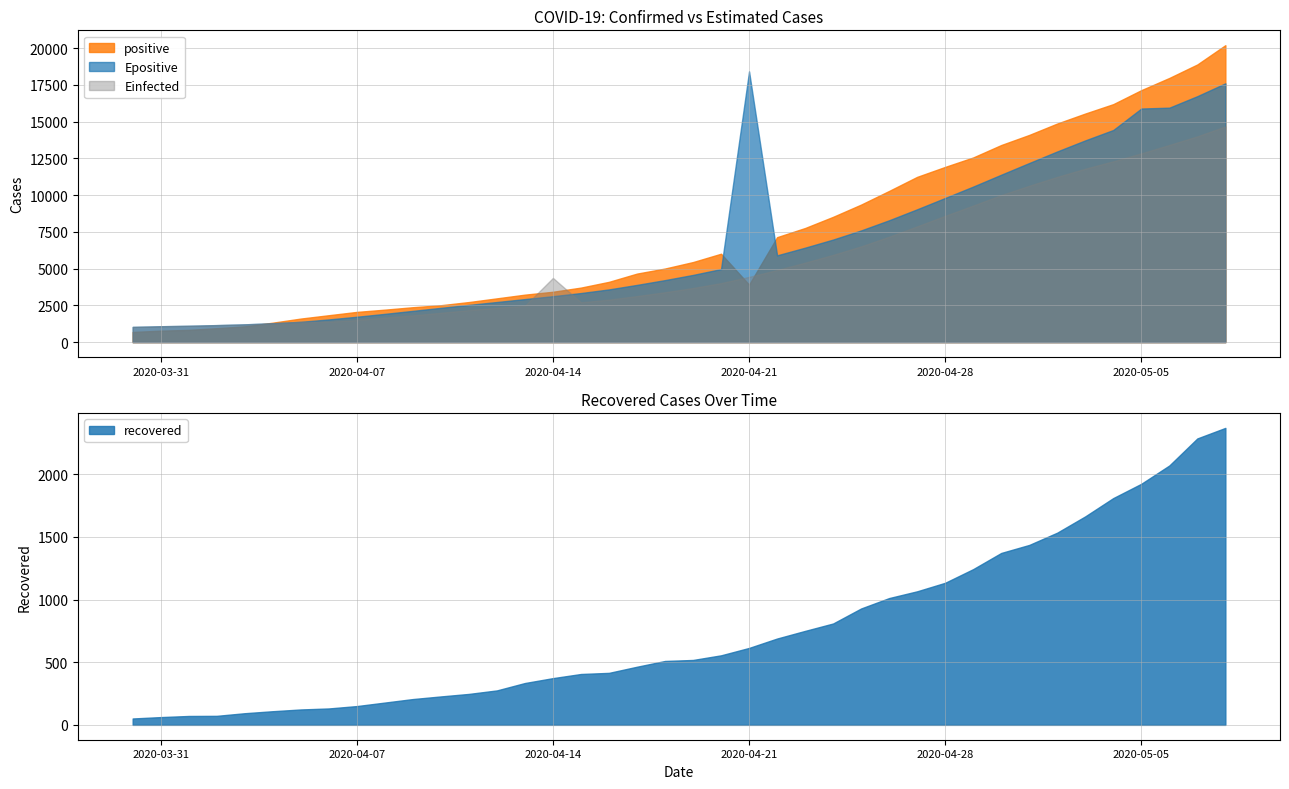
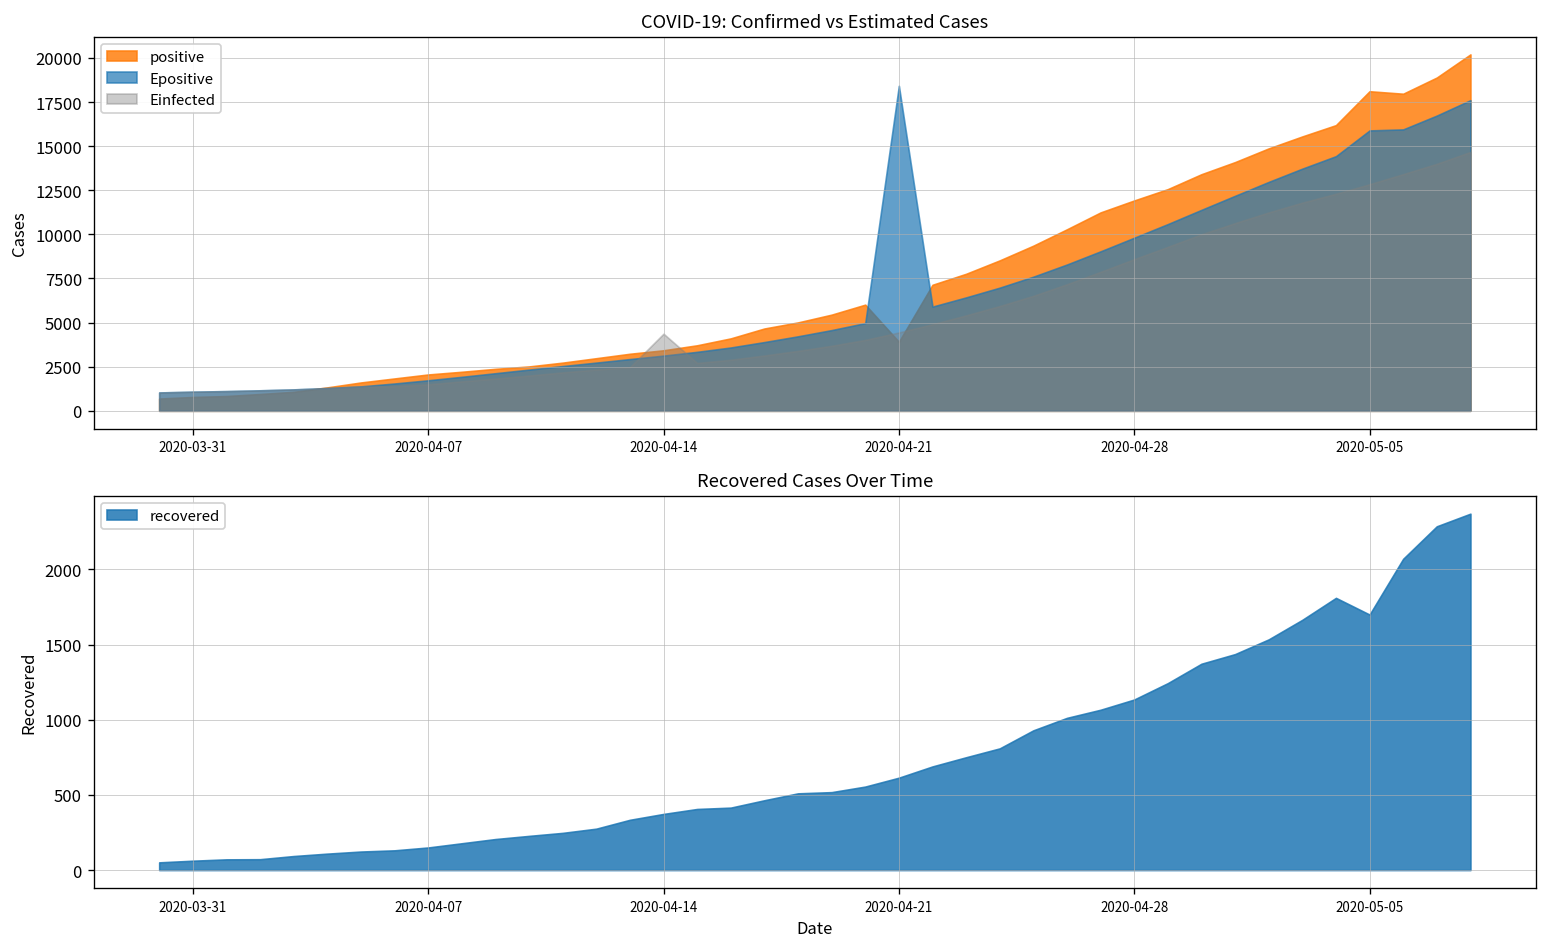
  {
    "COVID-19: Confirmed vs Estimated Cases": {
      "positive": {
        "2020-03-31": 800,
        "2020-04-07": 2100,
        "2020-04-14": 3400,
        "2020-04-21": 3900,
        "2020-04-28": 11900,
-       "2020-05-05": 17100
+       "2020-05-05": 18100
      },
      "Epositive": {
        "2020-04-07": 1700,
        "2020-04-14": 3100,
        "2020-04-21": 18400,
        "2020-04-28": 9800,
        "2020-05-05": 15900
      },
      "Einfected": {
        "2020-04-07": 1500,
        "2020-04-14": 4400,
        "2020-04-21": 4400,
        "2020-04-28": 8600,
        "2020-05-05": 12800
      }
    },
    "Recovered Cases Over Time": {
      "2020-03-31": 60,
      "2020-04-07": 150,
      "2020-04-14": 370,
      "2020-04-21": 610,
      "2020-04-28": 1130,
-     "2020-05-05": 1920
+     "2020-05-05": 1700
    }
  }
